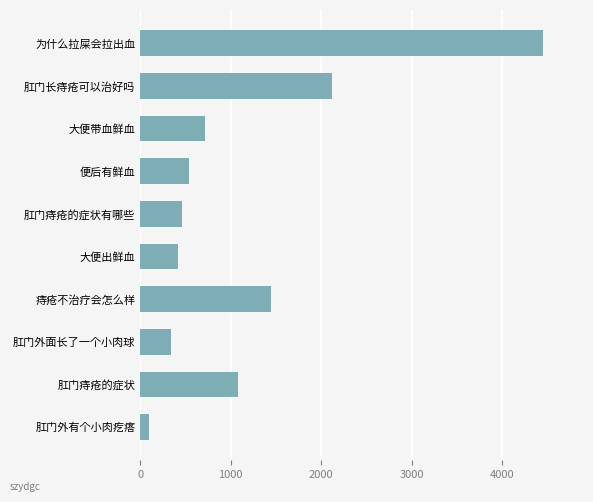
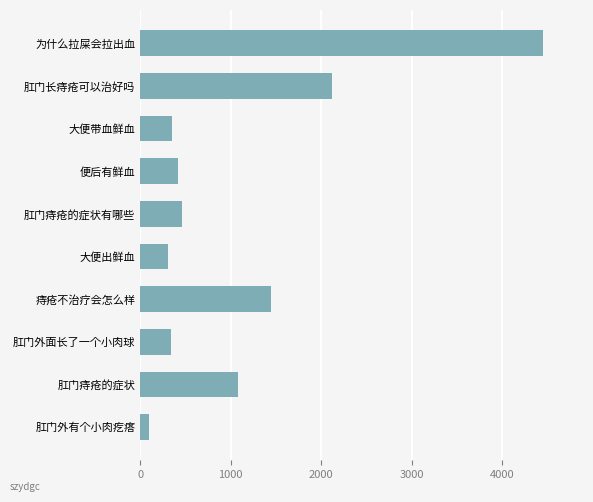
  {
    "为什么拉屎会拉出血": 4400,
    "肛门长痔疮可以治好吗": 2100,
-   "大便带血鲜血": 700,
-   "便后有鲜血": 500,
+   "大便带血鲜血": 400,
+   "便后有鲜血": 400,
    "肛门痔疮的症状有哪些": 500,
-   "大便出鲜血": 400,
+   "大便出鲜血": 300,
    "痔疮不治疗会怎么样": 1400,
    "肛门外面长了一个小肉球": 300,
    "肛门痔疮的症状": 1100,
    "肛门外有个小肉疙瘩": 100
  }
